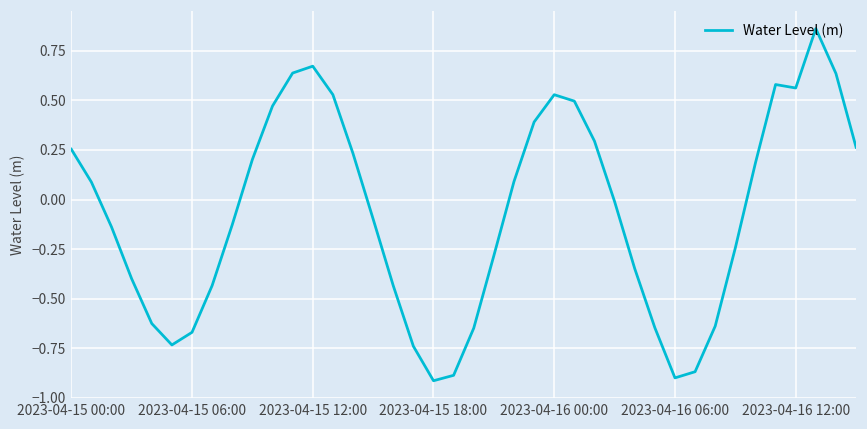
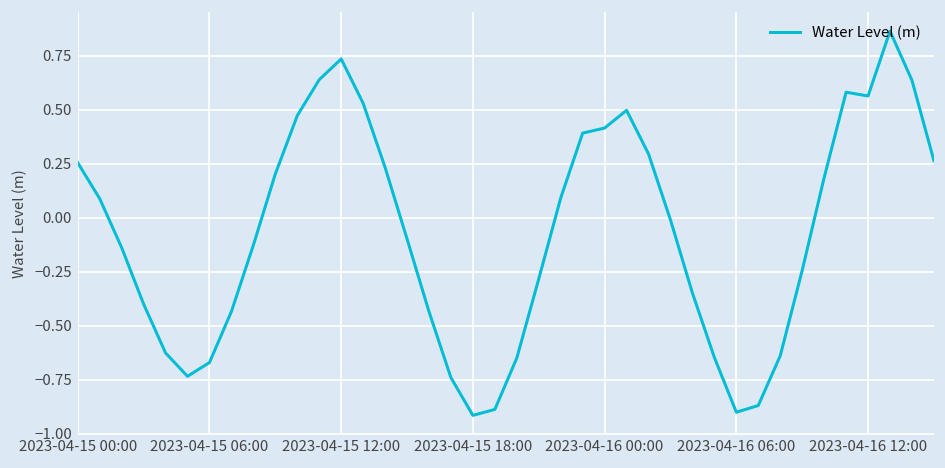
  {
    "2023-04-15 00:00": 0.25,
    "2023-04-15 06:00": -0.67,
-   "2023-04-15 12:00": 0.67,
+   "2023-04-15 12:00": 0.73,
    "2023-04-15 18:00": -0.91,
-   "2023-04-16 00:00": 0.53,
+   "2023-04-16 00:00": 0.41,
    "2023-04-16 06:00": -0.90,
    "2023-04-16 12:00": 0.56
  }
